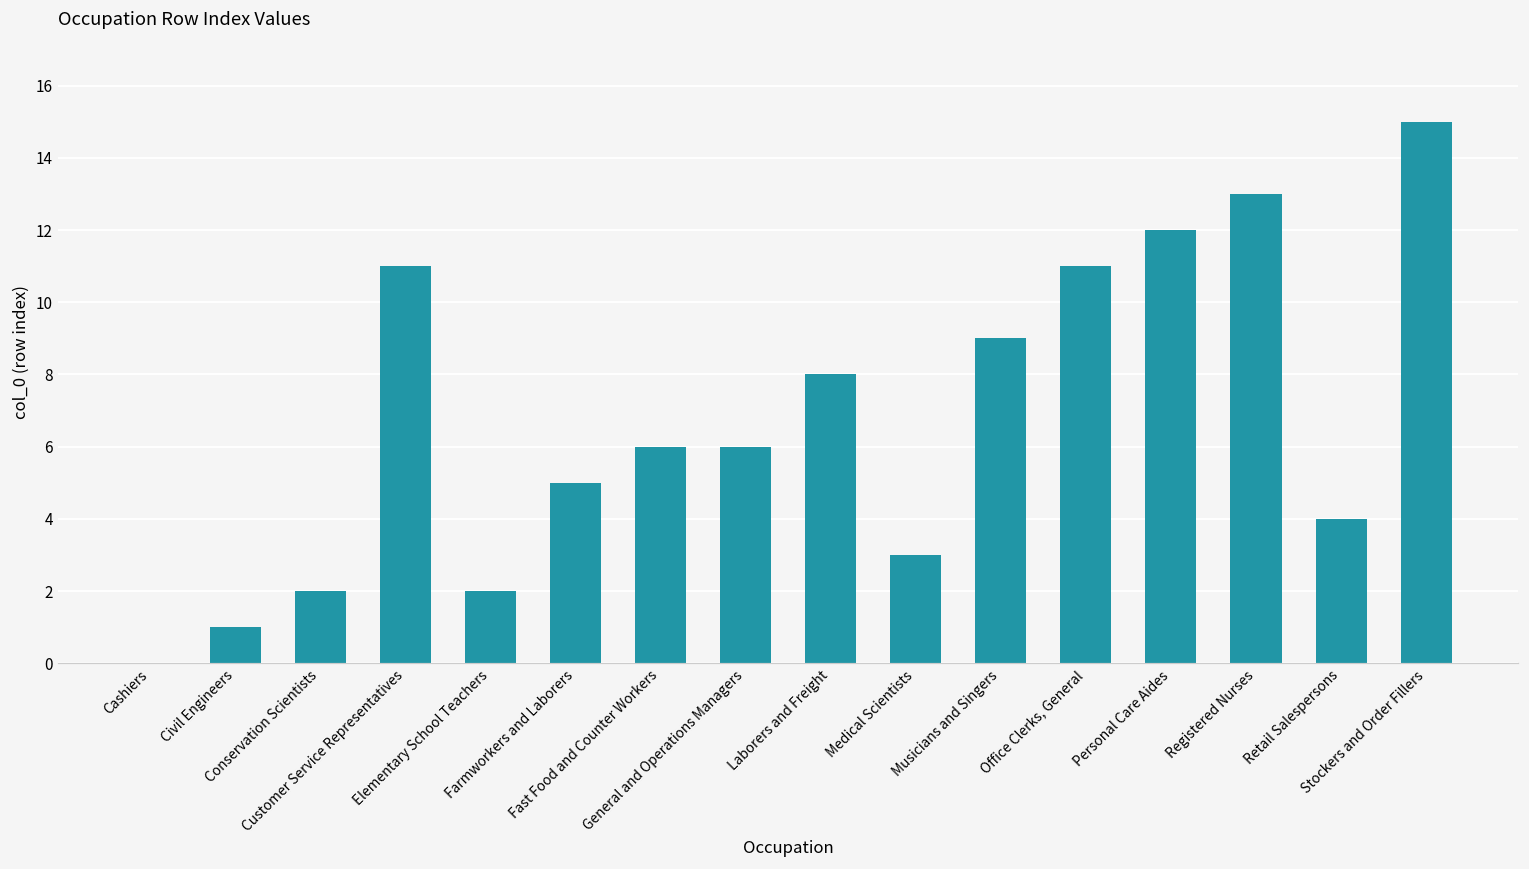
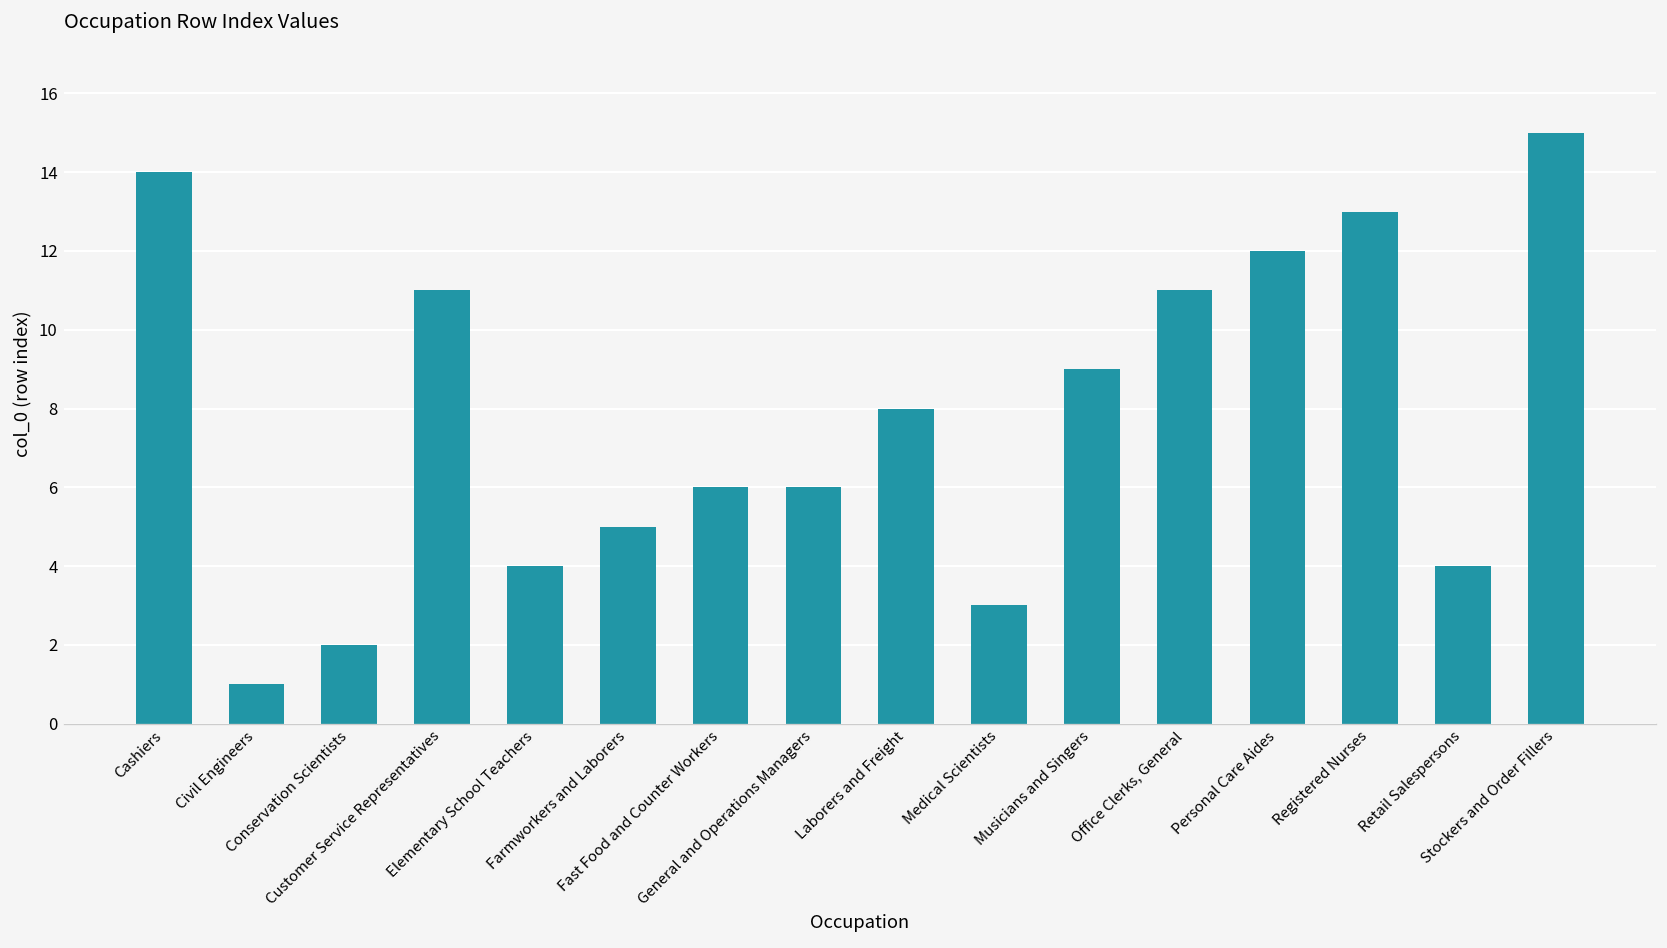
  {
-   "Cashiers": 0,
+   "Cashiers": 14,
    "Civil Engineers": 1,
    "Conservation Scientists": 2,
    "Customer Service Representatives": 11,
-   "Elementary School Teachers": 2,
+   "Elementary School Teachers": 4,
    "Farmworkers and Laborers": 5,
    "Fast Food and Counter Workers": 6,
    "General and Operations Managers": 6,
    "Laborers and Freight": 8,
    "Medical Scientists": 3,
    "Musicians and Singers": 9,
    "Office Clerks, General": 11,
    "Personal Care Aides": 12,
    "Registered Nurses": 13,
    "Retail Salespersons": 4,
    "Stockers and Order Fillers": 15
  }
